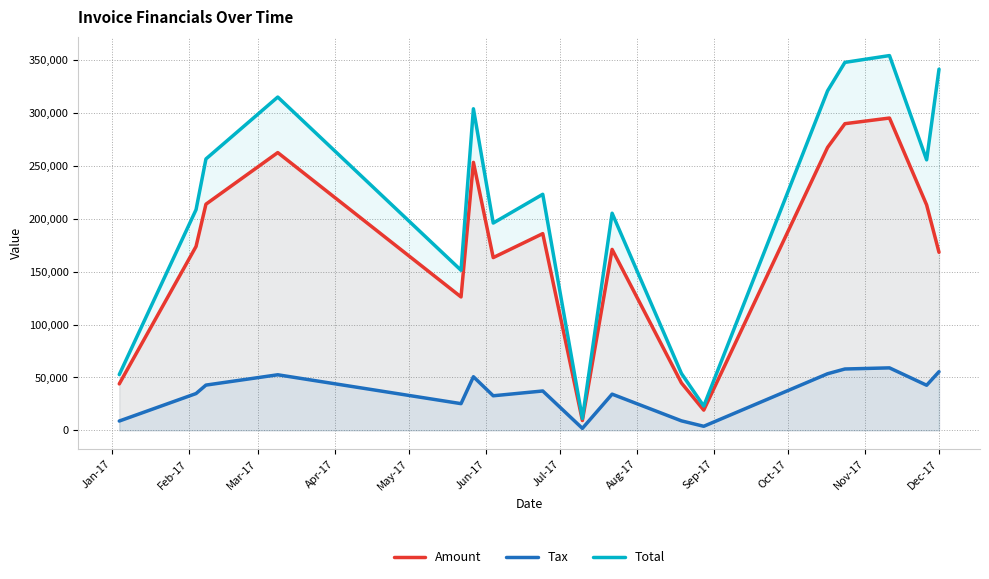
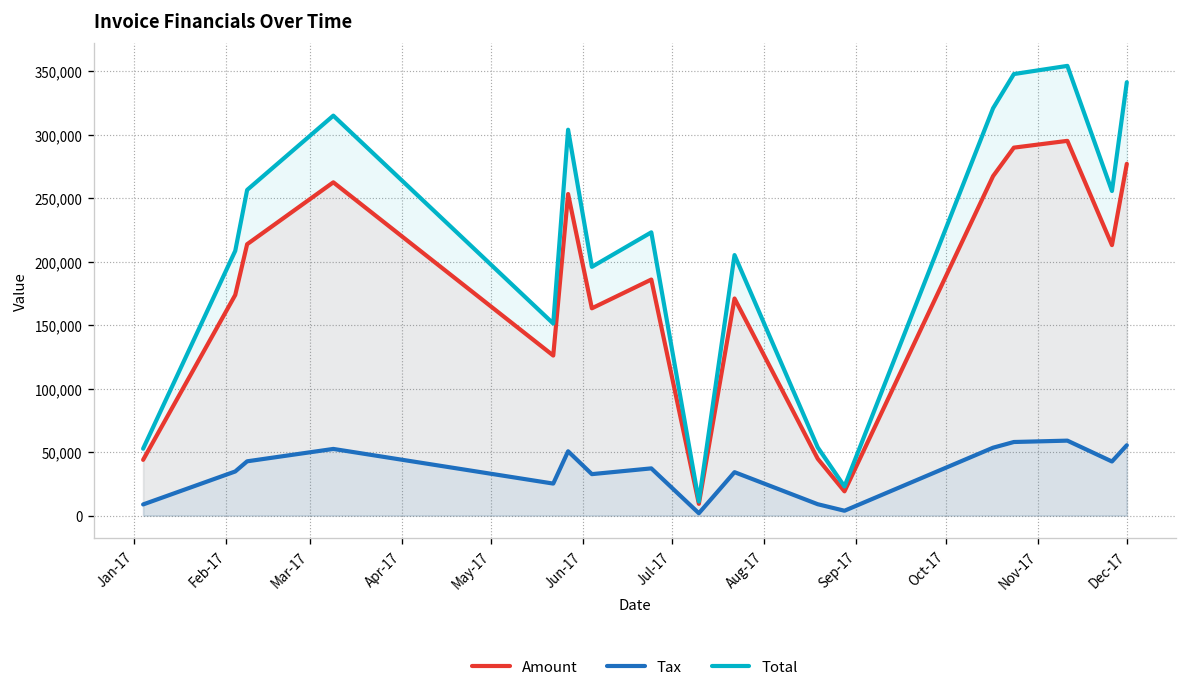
  {
    "Amount": {
-     "Dec-17": "168,000"
+     "Dec-17": "277,000"
    },
    "Tax": {
      "Dec-17": "55,000"
    },
    "Total": {
      "Dec-17": "341,000"
    }
  }
